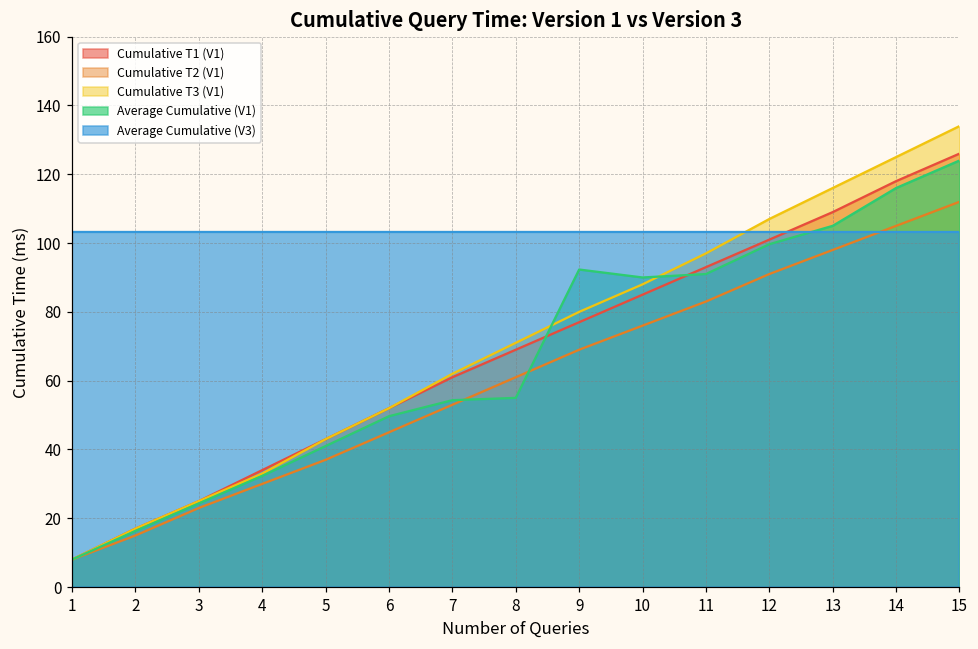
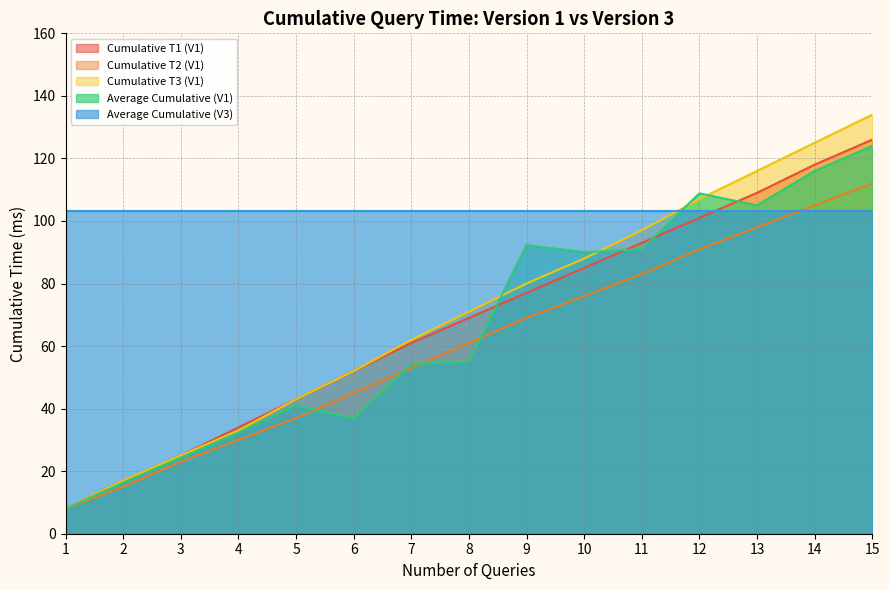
  {
    "Average Cumulative (V1)": {
      "5": 41,
-     "6": 50,
+     "6": 37,
      "7": 54,
      "8": 55,
      "9": 92,
      "10": 90,
      "11": 91,
-     "12": 100,
+     "12": 109,
      "13": 105,
      "14": 116,
      "15": 124
    },
    "Average Cumulative (V3)": {
      "1": 103,
      "2": 103,
      "3": 103,
      "4": 103,
      "5": 103,
      "6": 103,
      "7": 103,
      "8": 103,
      "9": 103,
      "10": 103,
      "11": 103,
      "12": 103,
      "13": 103,
      "14": 103,
      "15": 103
    }
  }
